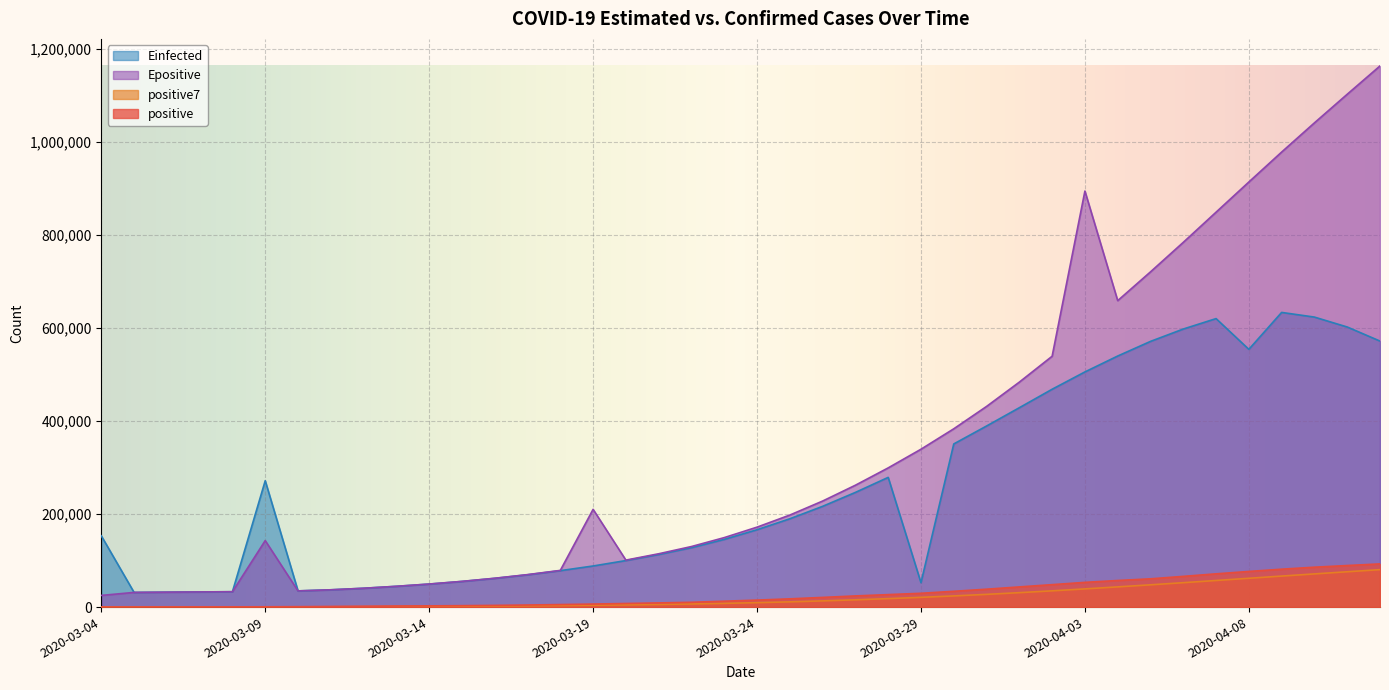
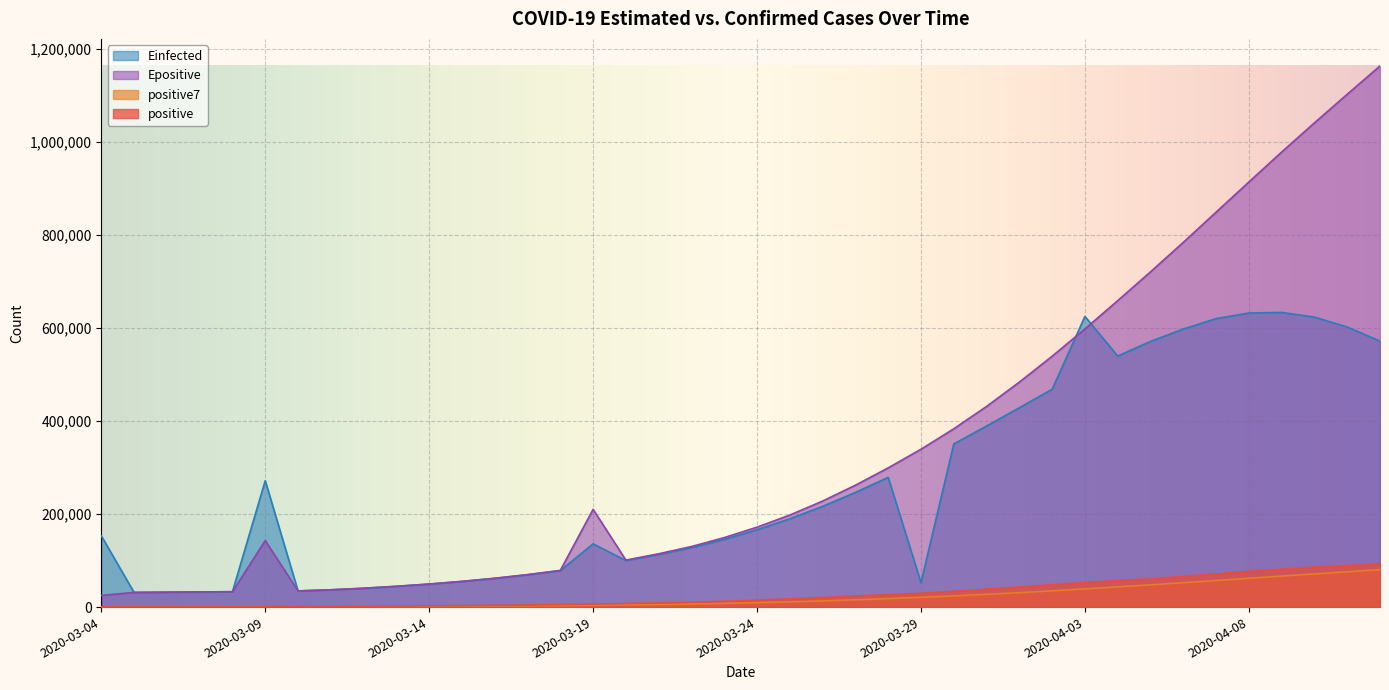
  {
    "Einfected": {
      "2020-03-04": "150,000",
      "2020-03-09": "270,000",
-     "2020-03-19": "90,000",
+     "2020-03-19": "140,000",
      "2020-03-24": "170,000",
      "2020-03-29": "50,000",
-     "2020-04-03": "510,000",
-     "2020-04-08": "550,000"
+     "2020-04-03": "630,000",
+     "2020-04-08": "630,000"
    },
    "Epositive": {
      "2020-03-04": "30,000",
      "2020-03-09": "140,000",
      "2020-03-19": "210,000",
      "2020-03-24": "170,000",
      "2020-03-29": "340,000",
-     "2020-04-03": "890,000",
+     "2020-04-03": "600,000",
      "2020-04-08": "910,000"
    }
  }
